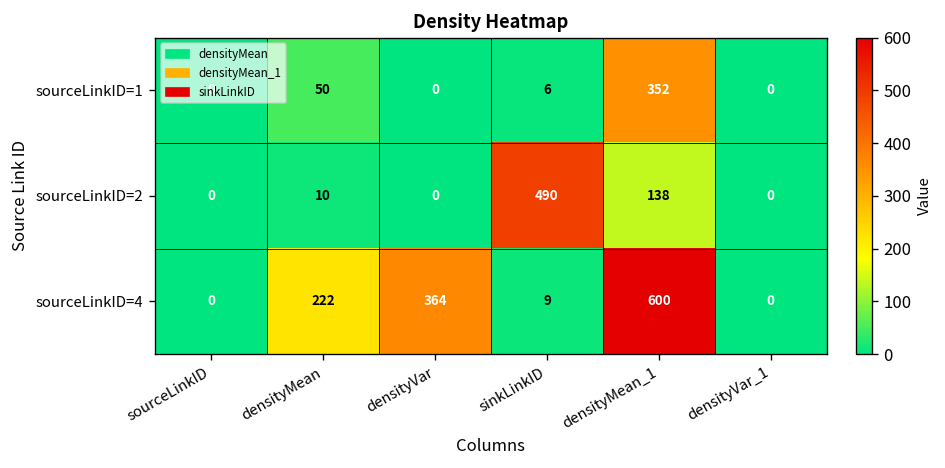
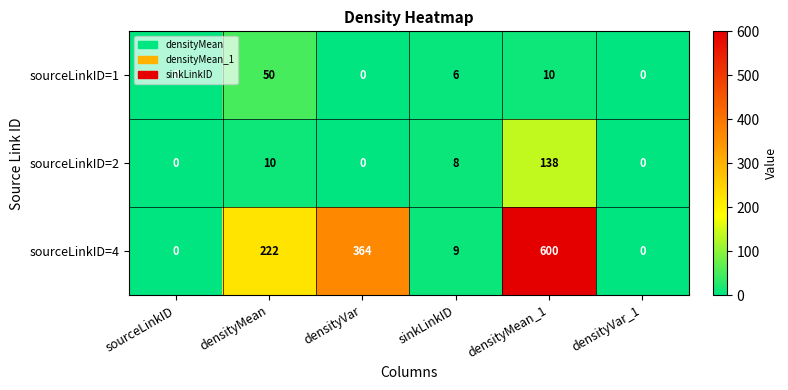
  {
    "sourceLinkID=1": {
      "densityMean": 50,
      "densityVar": 0,
      "sinkLinkID": 6,
-     "densityMean_1": 352,
+     "densityMean_1": 10,
      "densityVar_1": 0
    },
    "sourceLinkID=2": {
      "sourceLinkID": 0,
      "densityMean": 10,
      "densityVar": 0,
-     "sinkLinkID": 490,
+     "sinkLinkID": 8,
      "densityMean_1": 138,
      "densityVar_1": 0
    },
    "sourceLinkID=4": {
      "sourceLinkID": 0,
      "densityMean": 222,
      "densityVar": 364,
      "sinkLinkID": 9,
      "densityMean_1": 600,
      "densityVar_1": 0
    }
  }
